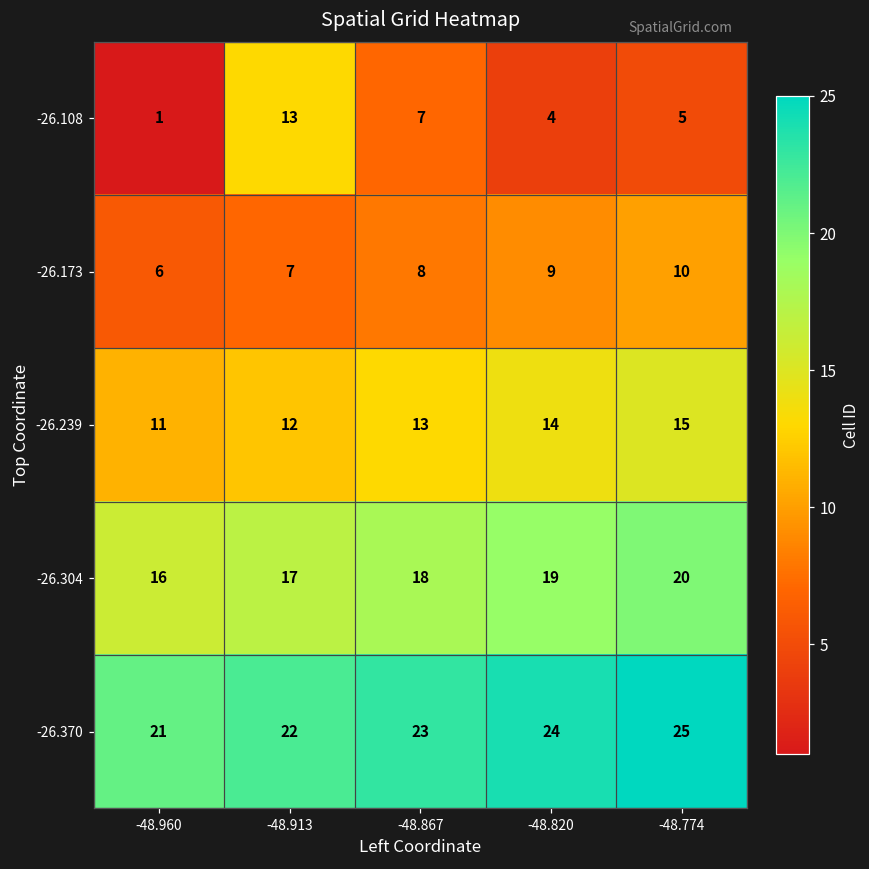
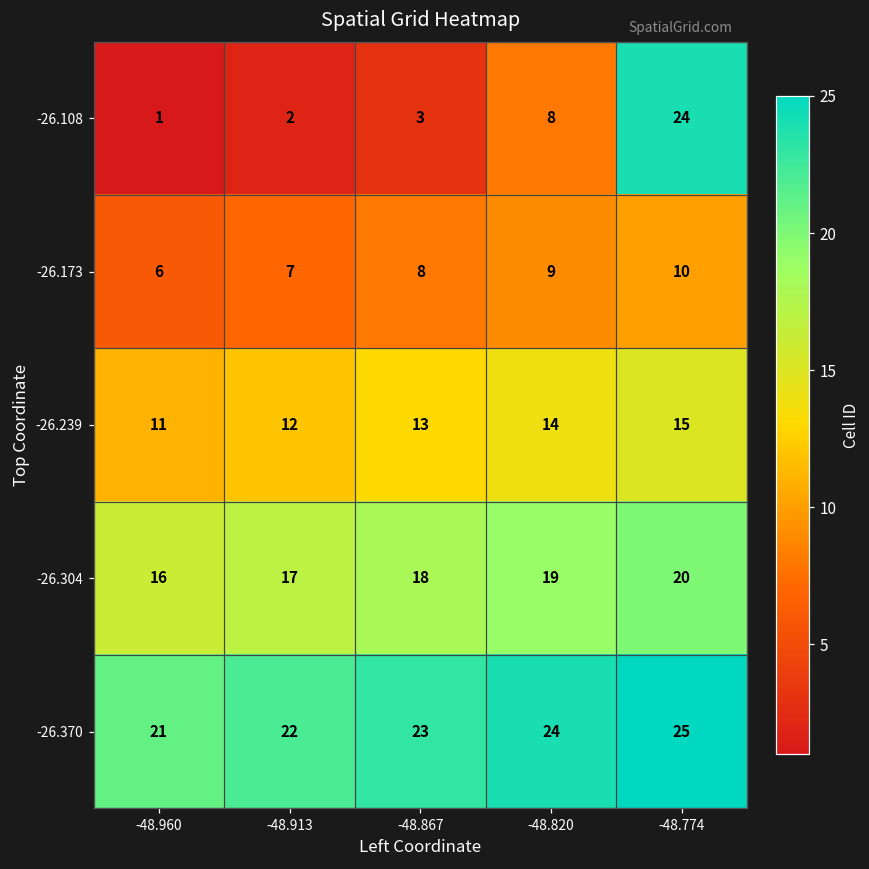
  {
    "-26.108": {
      "-48.960": 1,
-     "-48.913": 13,
-     "-48.867": 7,
-     "-48.820": 4,
-     "-48.774": 5
+     "-48.913": 2,
+     "-48.867": 3,
+     "-48.820": 8,
+     "-48.774": 24
    },
    "-26.173": {
      "-48.960": 6,
      "-48.913": 7,
      "-48.867": 8,
      "-48.820": 9,
      "-48.774": 10
    },
    "-26.239": {
      "-48.960": 11,
      "-48.913": 12,
      "-48.867": 13,
      "-48.820": 14,
      "-48.774": 15
    },
    "-26.304": {
      "-48.960": 16,
      "-48.913": 17,
      "-48.867": 18,
      "-48.820": 19,
      "-48.774": 20
    },
    "-26.370": {
      "-48.960": 21,
      "-48.913": 22,
      "-48.867": 23,
      "-48.820": 24,
      "-48.774": 25
    }
  }
